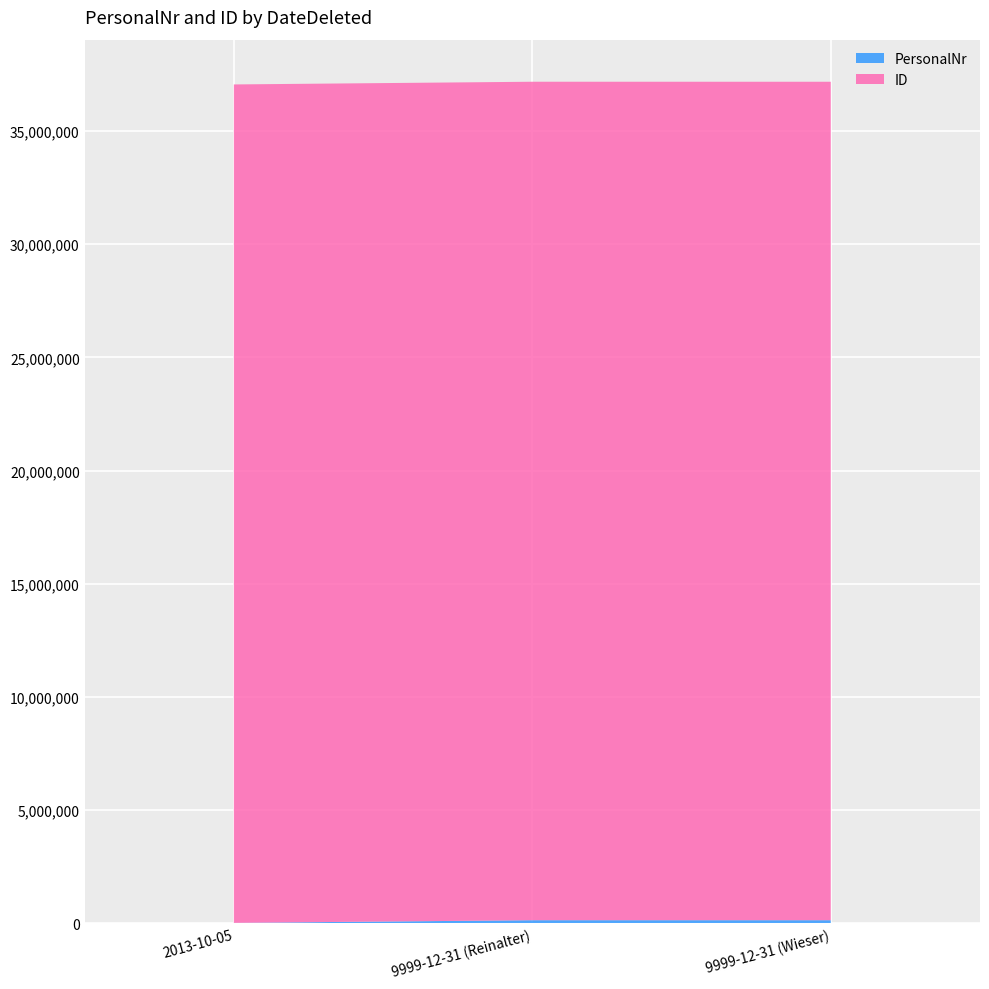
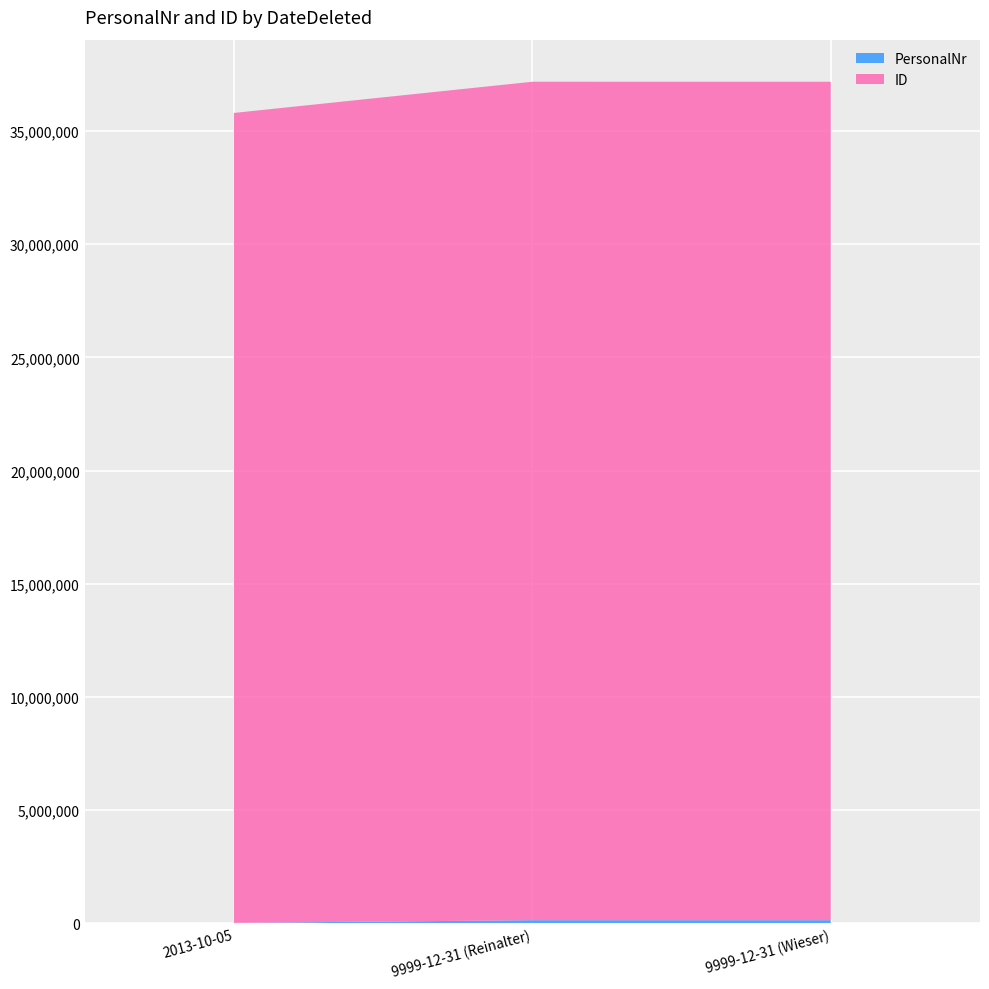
  {
    "PersonalNr": {
      "9999-12-31 (Reinalter)": "100,000",
      "9999-12-31 (Wieser)": "100,000"
    },
    "ID": {
-     "2013-10-05": "37,100,000",
+     "2013-10-05": "35,800,000",
      "9999-12-31 (Reinalter)": "37,100,000",
      "9999-12-31 (Wieser)": "37,100,000"
    }
  }
